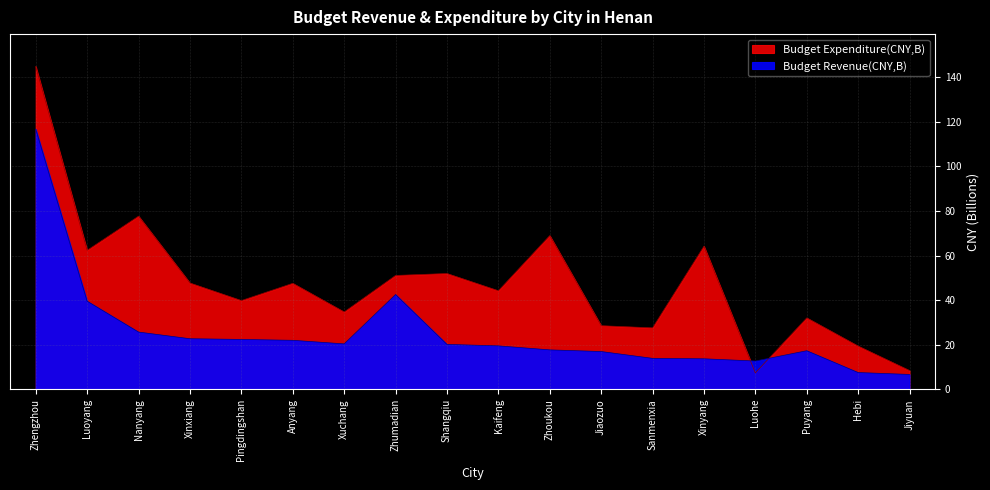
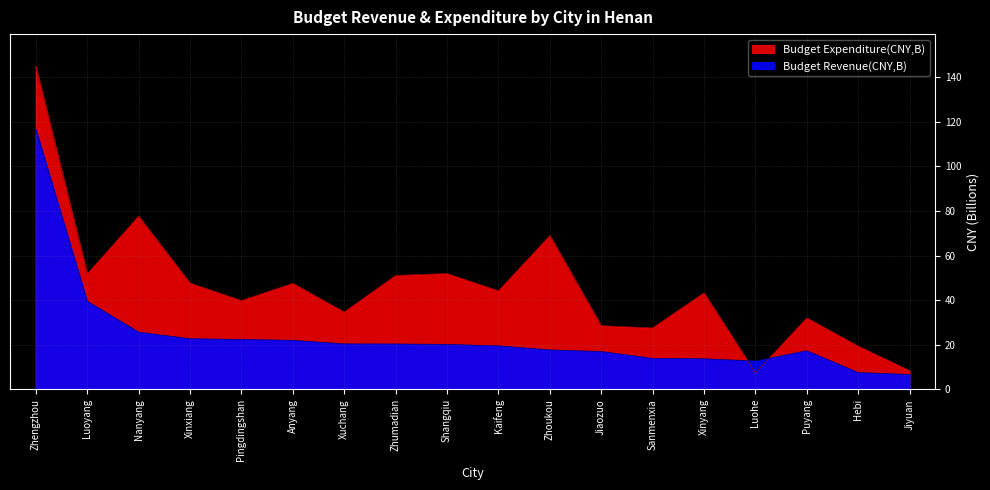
  {
    "Budget Expenditure(CNY,B)": {
      "Zhengzhou": 145,
-     "Luoyang": 62,
+     "Luoyang": 52,
      "Nanyang": 78,
      "Xinxiang": 48,
      "Pingdingshan": 40,
      "Anyang": 48,
      "Xuchang": 35,
      "Zhumadian": 51,
      "Shangqiu": 52,
      "Kaifeng": 44,
      "Zhoukou": 69,
      "Jiaozuo": 29,
      "Sanmenxia": 28,
-     "Xinyang": 64,
+     "Xinyang": 43,
      "Luohe": 7,
      "Puyang": 32,
      "Hebi": 19,
      "Jiyuan": 8
    },
    "Budget Revenue(CNY,B)": {
      "Zhengzhou": 117,
      "Luoyang": 40,
      "Nanyang": 26,
      "Xinxiang": 23,
      "Pingdingshan": 22,
      "Anyang": 22,
      "Xuchang": 20,
-     "Zhumadian": 43,
+     "Zhumadian": 20,
      "Shangqiu": 20,
      "Kaifeng": 20,
      "Zhoukou": 18,
      "Jiaozuo": 17,
      "Sanmenxia": 14,
      "Xinyang": 14,
      "Luohe": 13,
      "Puyang": 17,
      "Hebi": 8,
      "Jiyuan": 7
    }
  }
